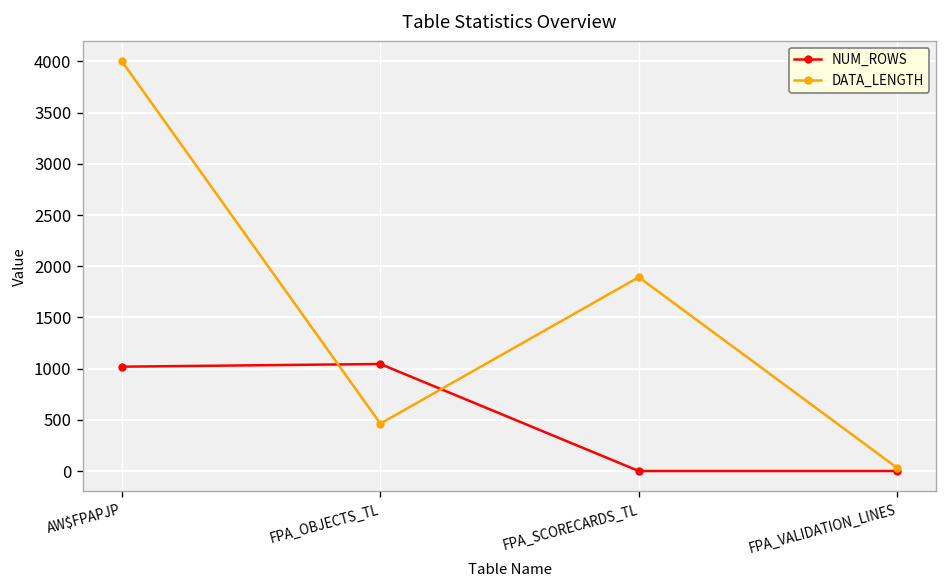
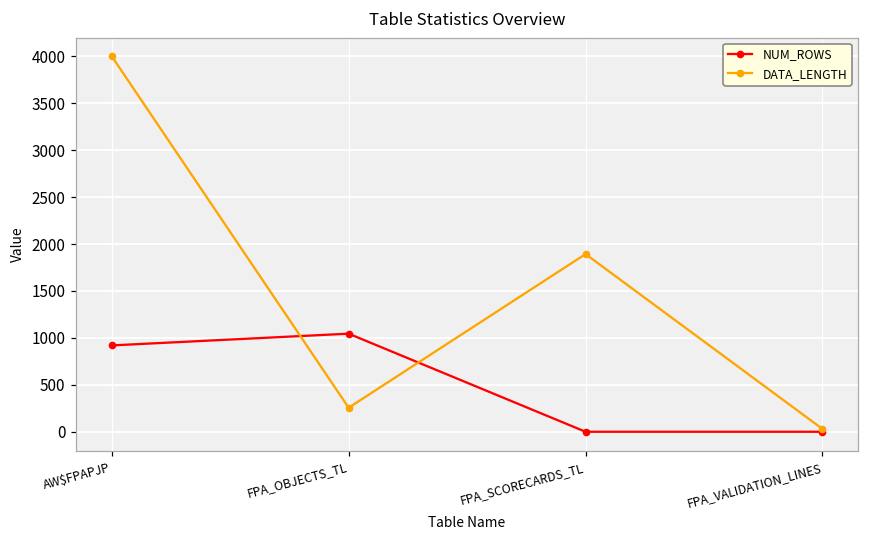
  {
    "NUM_ROWS": {
-     "AW$FPAPJP": 1000,
+     "AW$FPAPJP": 900,
      "FPA_OBJECTS_TL": 1000,
      "FPA_SCORECARDS_TL": 0
    },
    "DATA_LENGTH": {
      "AW$FPAPJP": 4000,
-     "FPA_OBJECTS_TL": 500,
+     "FPA_OBJECTS_TL": 300,
      "FPA_SCORECARDS_TL": 1900
    }
  }
